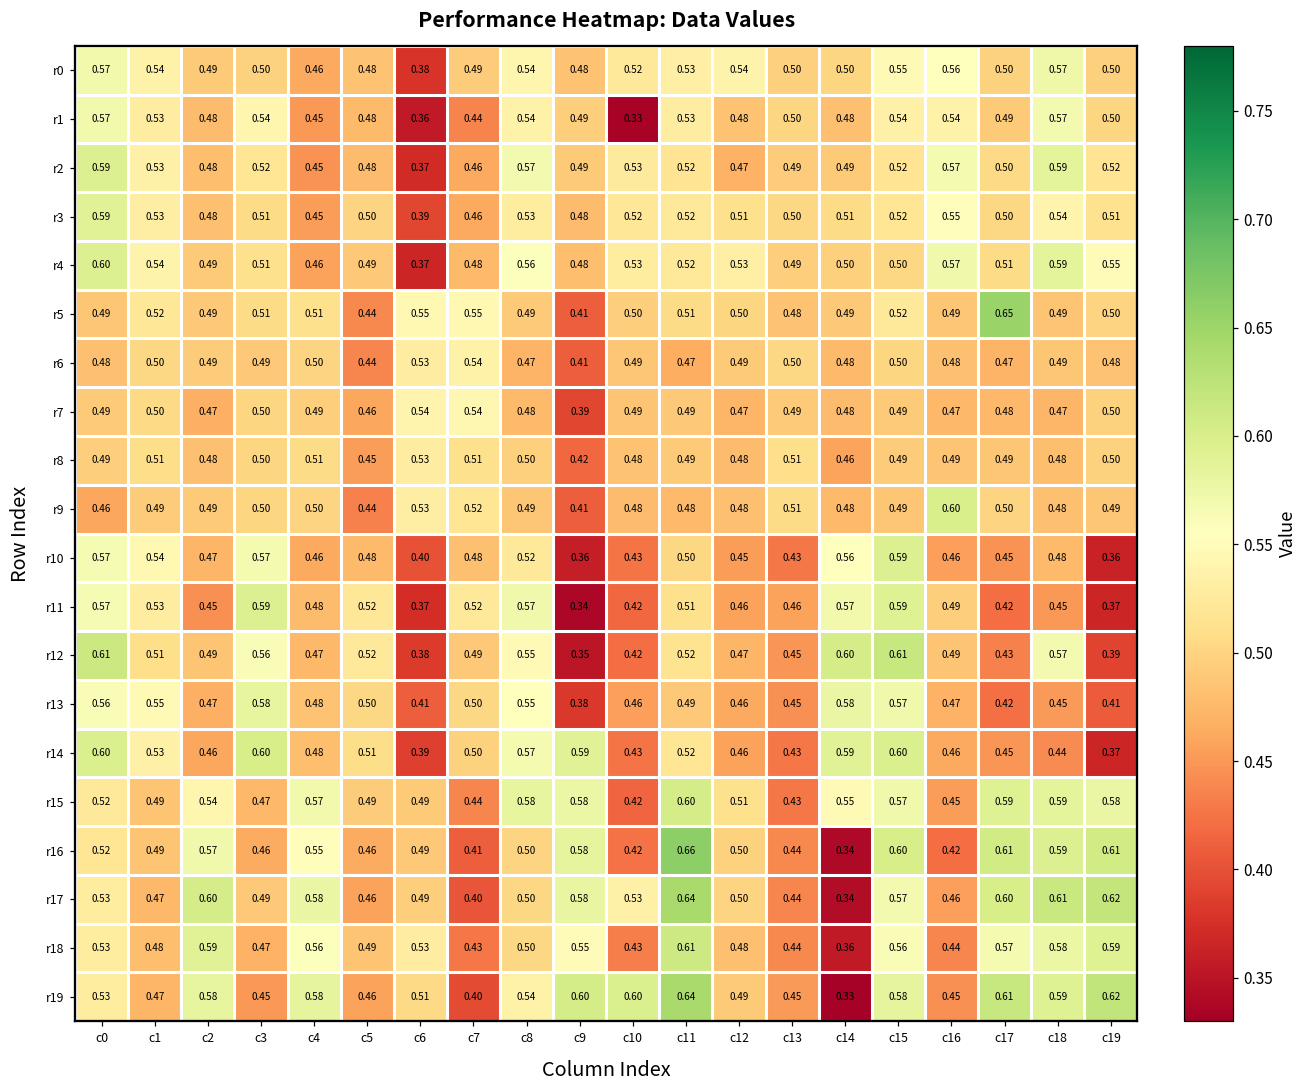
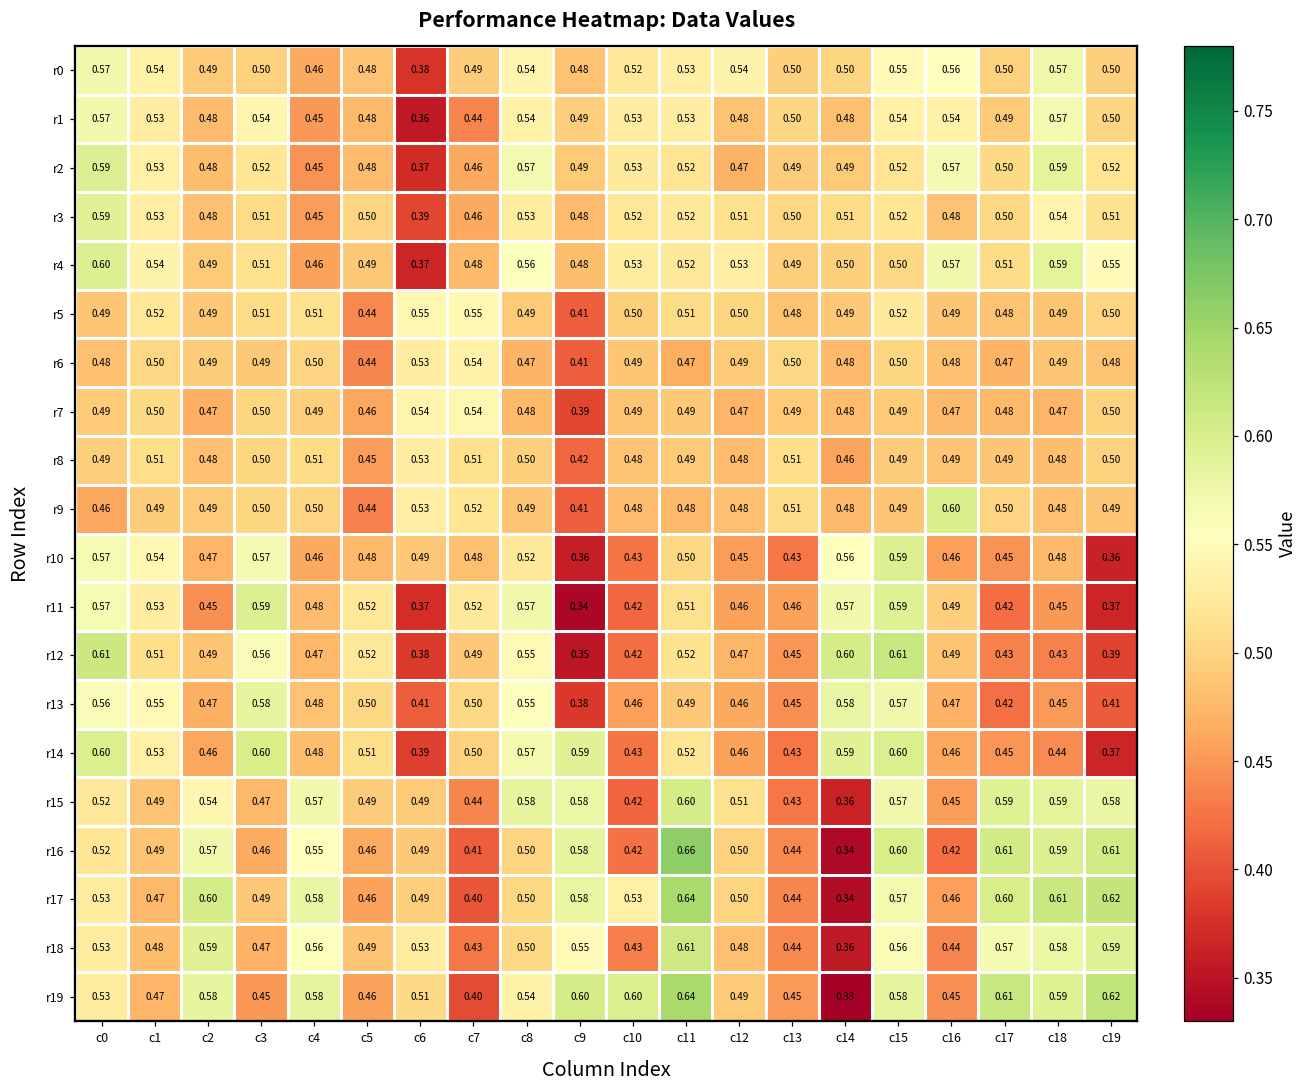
  {
    "r1": {
      "c0": 0.57,
      "c1": 0.53,
      "c2": 0.48,
      "c3": 0.54,
      "c4": 0.45,
      "c5": 0.48,
      "c6": 0.36,
      "c7": 0.44,
      "c8": 0.54,
      "c9": 0.49,
-     "c10": 0.33,
+     "c10": 0.53,
      "c11": 0.53,
      "c12": 0.48,
      "c13": 0.50,
      "c14": 0.48,
      "c15": 0.54,
      "c16": 0.54,
      "c17": 0.49,
      "c18": 0.57,
      "c19": 0.50
    },
    "r3": {
      "c0": 0.59,
      "c1": 0.53,
      "c2": 0.48,
      "c3": 0.51,
      "c4": 0.45,
      "c5": 0.50,
      "c6": 0.39,
      "c7": 0.46,
      "c8": 0.53,
      "c9": 0.48,
      "c10": 0.52,
      "c11": 0.52,
      "c12": 0.51,
      "c13": 0.50,
      "c14": 0.51,
      "c15": 0.52,
-     "c16": 0.55,
+     "c16": 0.48,
      "c17": 0.50,
      "c18": 0.54,
      "c19": 0.51
    },
    "r5": {
      "c0": 0.49,
      "c1": 0.52,
      "c2": 0.49,
      "c3": 0.51,
      "c4": 0.51,
      "c5": 0.44,
      "c6": 0.55,
      "c7": 0.55,
      "c8": 0.49,
      "c9": 0.41,
      "c10": 0.50,
      "c11": 0.51,
      "c12": 0.50,
      "c13": 0.48,
      "c14": 0.49,
      "c15": 0.52,
      "c16": 0.49,
-     "c17": 0.65,
+     "c17": 0.48,
      "c18": 0.49,
      "c19": 0.50
    },
    "r10": {
      "c0": 0.57,
      "c1": 0.54,
      "c2": 0.47,
      "c3": 0.57,
      "c4": 0.46,
      "c5": 0.48,
-     "c6": 0.40,
+     "c6": 0.49,
      "c7": 0.48,
      "c8": 0.52,
      "c9": 0.36,
      "c10": 0.43,
      "c11": 0.50,
      "c12": 0.45,
      "c13": 0.43,
      "c14": 0.56,
      "c15": 0.59,
      "c16": 0.46,
      "c17": 0.45,
      "c18": 0.48,
      "c19": 0.36
    },
    "r12": {
      "c0": 0.61,
      "c1": 0.51,
      "c2": 0.49,
      "c3": 0.56,
      "c4": 0.47,
      "c5": 0.52,
      "c6": 0.38,
      "c7": 0.49,
      "c8": 0.55,
      "c9": 0.35,
      "c10": 0.42,
      "c11": 0.52,
      "c12": 0.47,
      "c13": 0.45,
      "c14": 0.60,
      "c15": 0.61,
      "c16": 0.49,
      "c17": 0.43,
-     "c18": 0.57,
+     "c18": 0.43,
      "c19": 0.39
    },
    "r15": {
      "c0": 0.52,
      "c1": 0.49,
      "c2": 0.54,
      "c3": 0.47,
      "c4": 0.57,
      "c5": 0.49,
      "c6": 0.49,
      "c7": 0.44,
      "c8": 0.58,
      "c9": 0.58,
      "c10": 0.42,
      "c11": 0.60,
      "c12": 0.51,
      "c13": 0.43,
-     "c14": 0.55,
+     "c14": 0.36,
      "c15": 0.57,
      "c16": 0.45,
      "c17": 0.59,
      "c18": 0.59,
      "c19": 0.58
    }
  }
